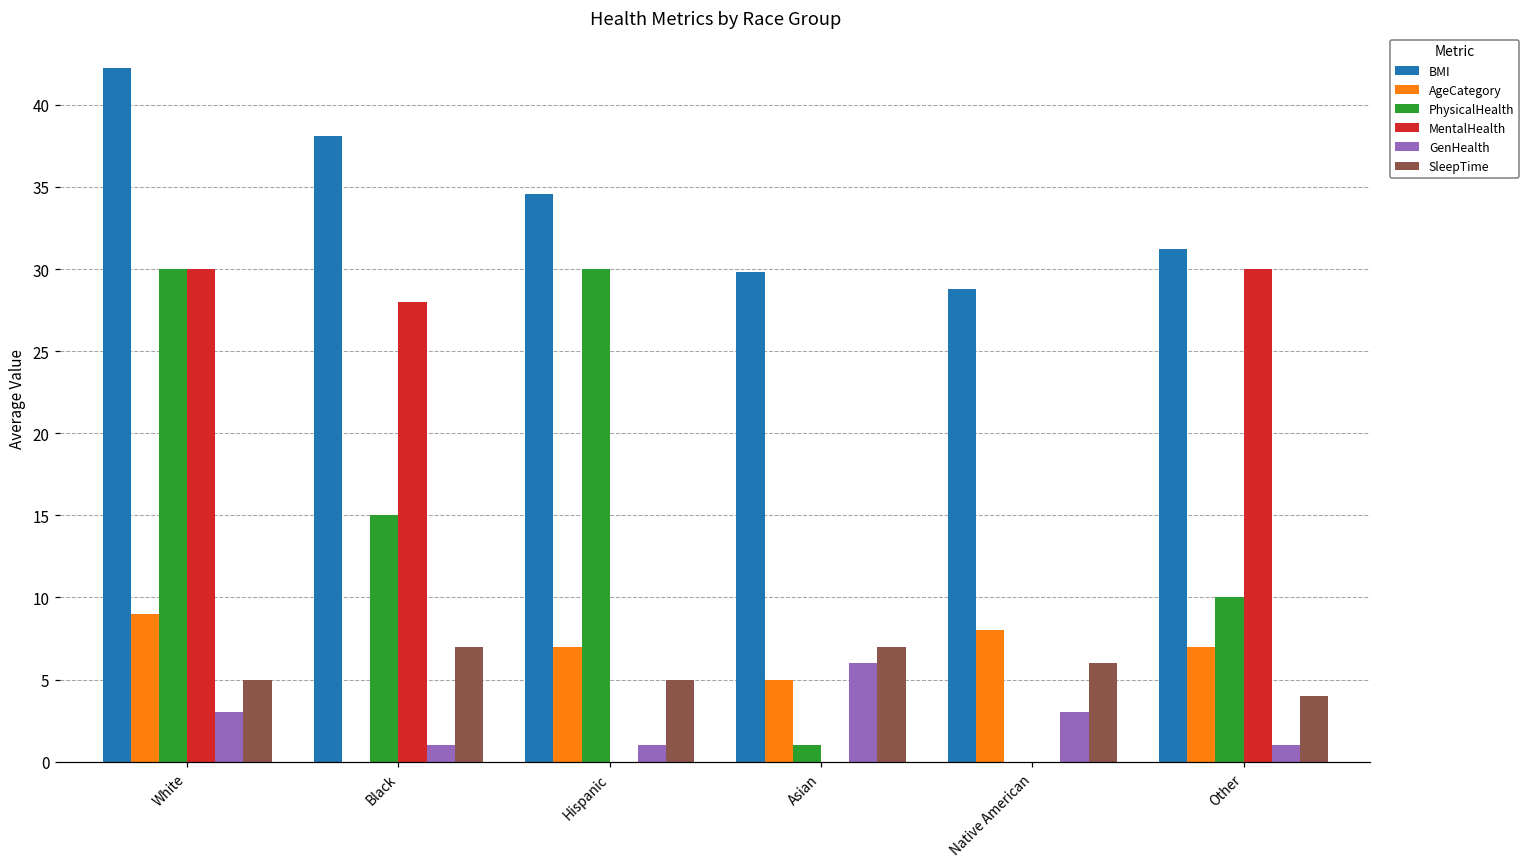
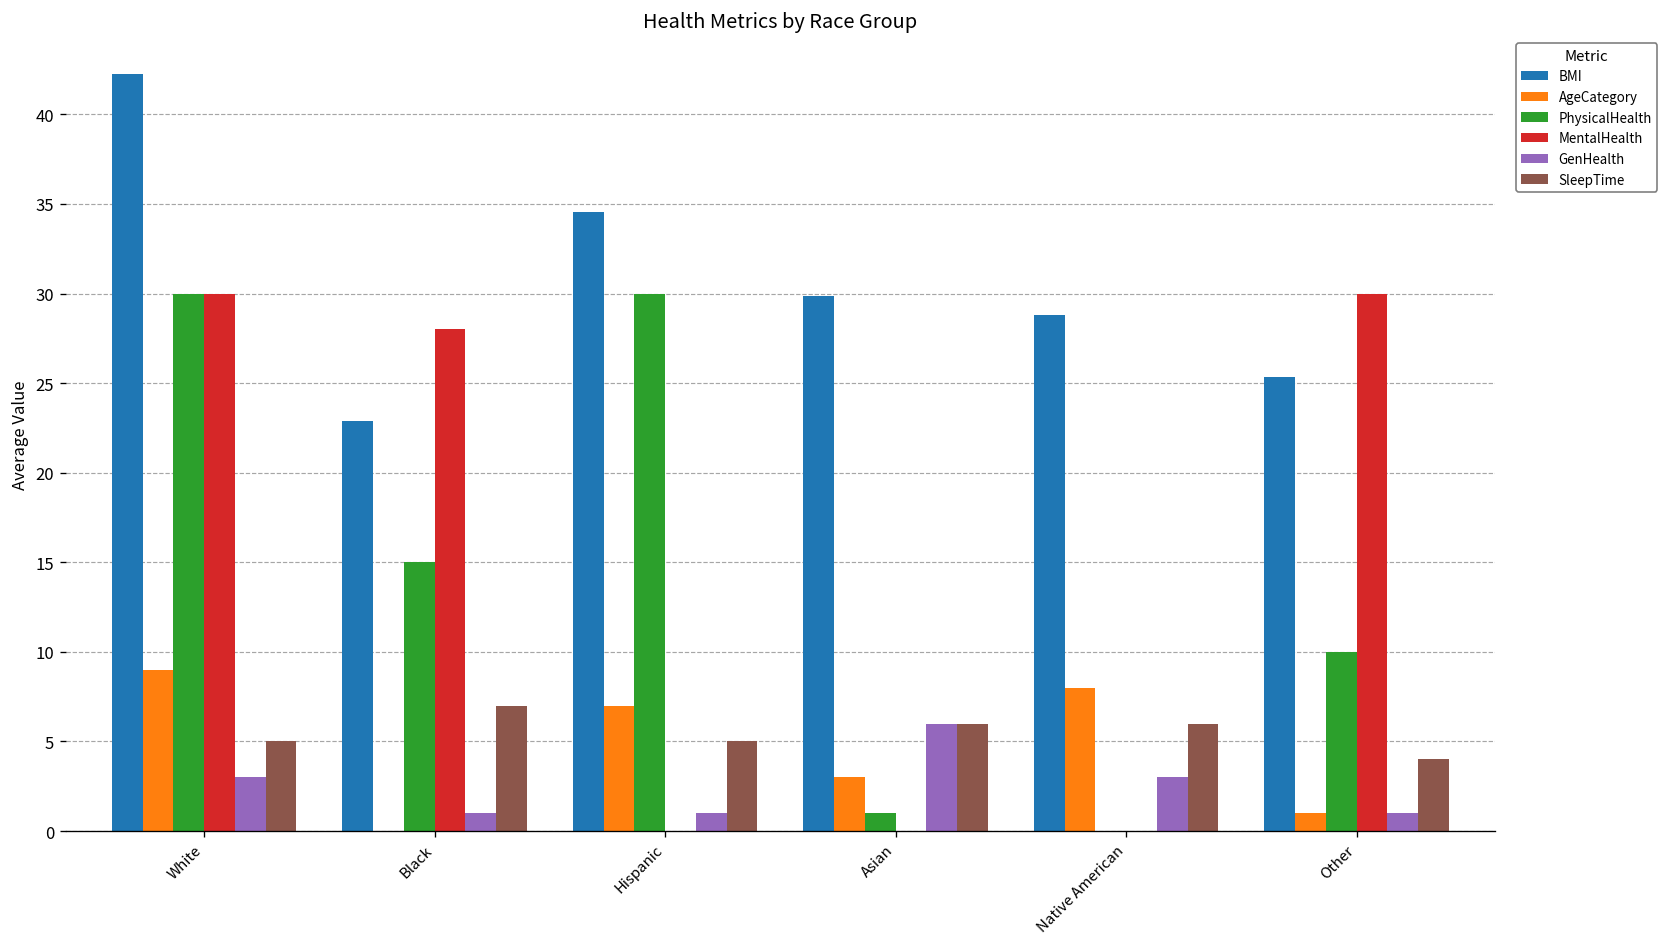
  {
    "BMI": {
      "White": 42.2,
-     "Black": 38.1,
+     "Black": 22.9,
      "Hispanic": 34.6,
      "Asian": 29.8,
      "Native American": 28.8,
-     "Other": 31.2
+     "Other": 25.4
    },
    "AgeCategory": {
      "White": 9,
      "Black": 0,
      "Hispanic": 7,
-     "Asian": 5,
+     "Asian": 3,
      "Native American": 8,
-     "Other": 7
+     "Other": 1
    },
    "PhysicalHealth": {
      "White": 30.0,
      "Black": 15.0,
      "Hispanic": 30.0,
      "Asian": 1.0,
      "Native American": 0.0,
      "Other": 10.0
    },
    "MentalHealth": {
      "White": 30.0,
      "Black": 28.0,
      "Hispanic": 0.0,
      "Asian": 0.0,
      "Native American": 0.0,
      "Other": 30.0
    },
    "GenHealth": {
      "White": 3.0,
      "Black": 1.0,
      "Hispanic": 1.0,
      "Asian": 6.0,
      "Native American": 3.0,
      "Other": 1.0
    },
    "SleepTime": {
      "White": 5,
      "Black": 7,
      "Hispanic": 5,
-     "Asian": 7,
+     "Asian": 6,
      "Native American": 6,
      "Other": 4
    }
  }
